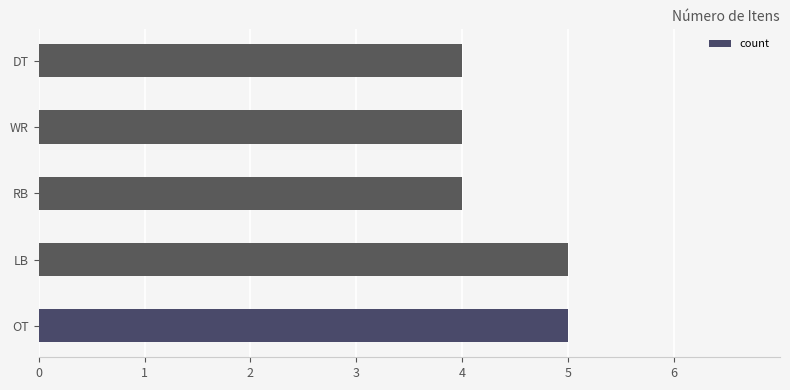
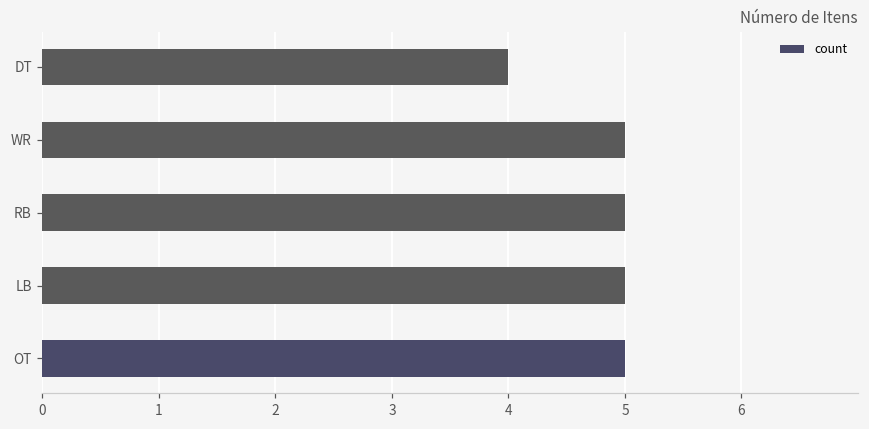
  {
    "DT": 4,
-   "WR": 4,
-   "RB": 4,
+   "WR": 5,
+   "RB": 5,
    "LB": 5,
    "OT": 5
  }
